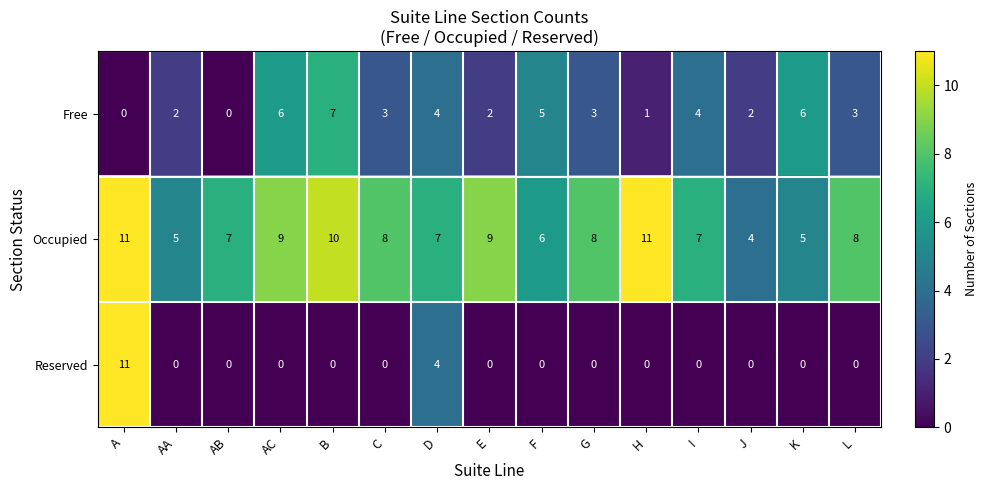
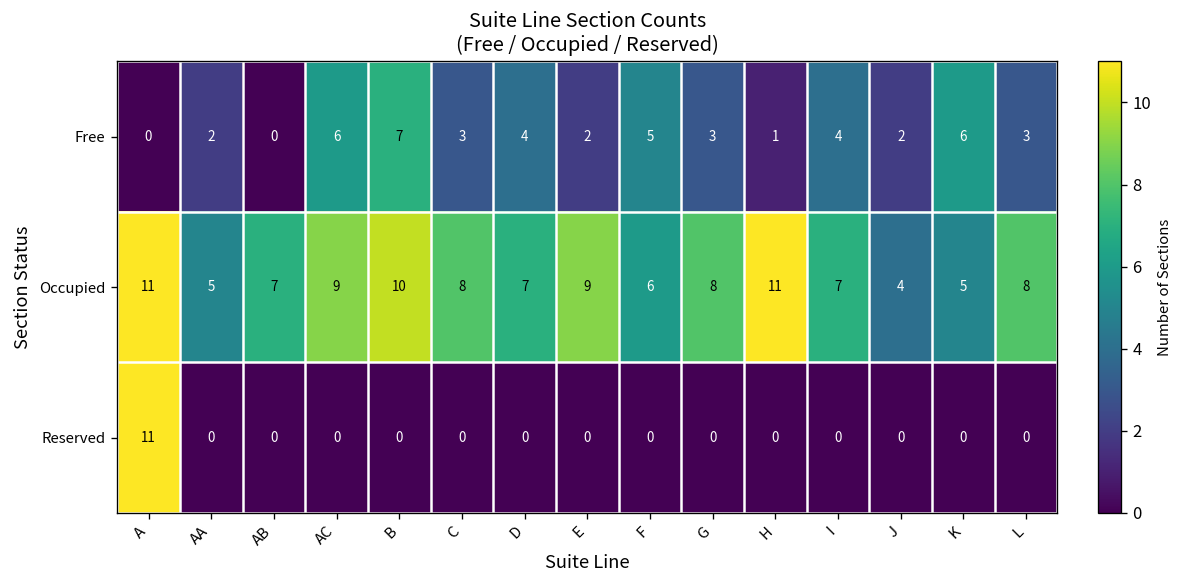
  {
    "Free": {
      "A": 0,
      "AA": 2,
      "AB": 0,
      "AC": 6,
      "B": 7,
      "C": 3,
      "D": 4,
      "E": 2,
      "F": 5,
      "G": 3,
      "H": 1,
      "I": 4,
      "J": 2,
      "K": 6,
      "L": 3
    },
    "Occupied": {
      "A": 11,
      "AA": 5,
      "AB": 7,
      "AC": 9,
      "B": 10,
      "C": 8,
      "D": 7,
      "E": 9,
      "F": 6,
      "G": 8,
      "H": 11,
      "I": 7,
      "J": 4,
      "K": 5,
      "L": 8
    },
    "Reserved": {
      "A": 11,
      "AA": 0,
      "AB": 0,
      "AC": 0,
      "B": 0,
      "C": 0,
-     "D": 4,
+     "D": 0,
      "E": 0,
      "F": 0,
      "G": 0,
      "H": 0,
      "I": 0,
      "J": 0,
      "K": 0,
      "L": 0
    }
  }
